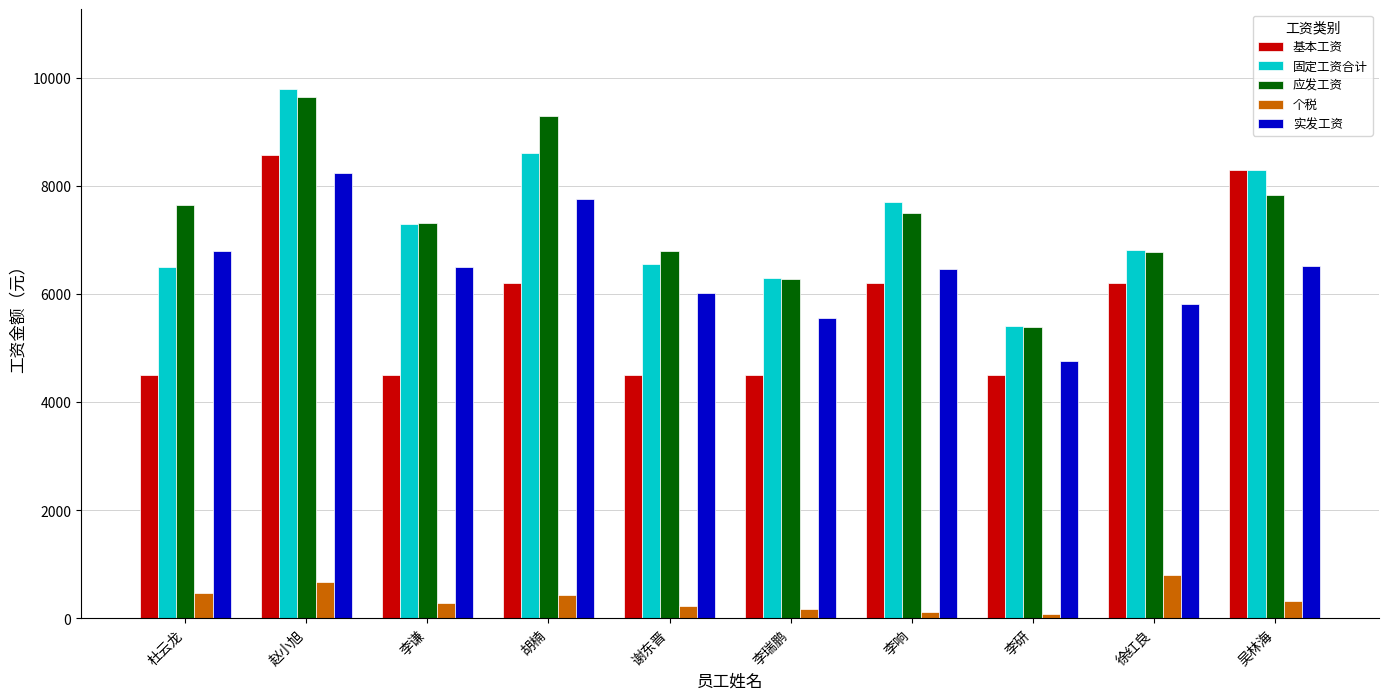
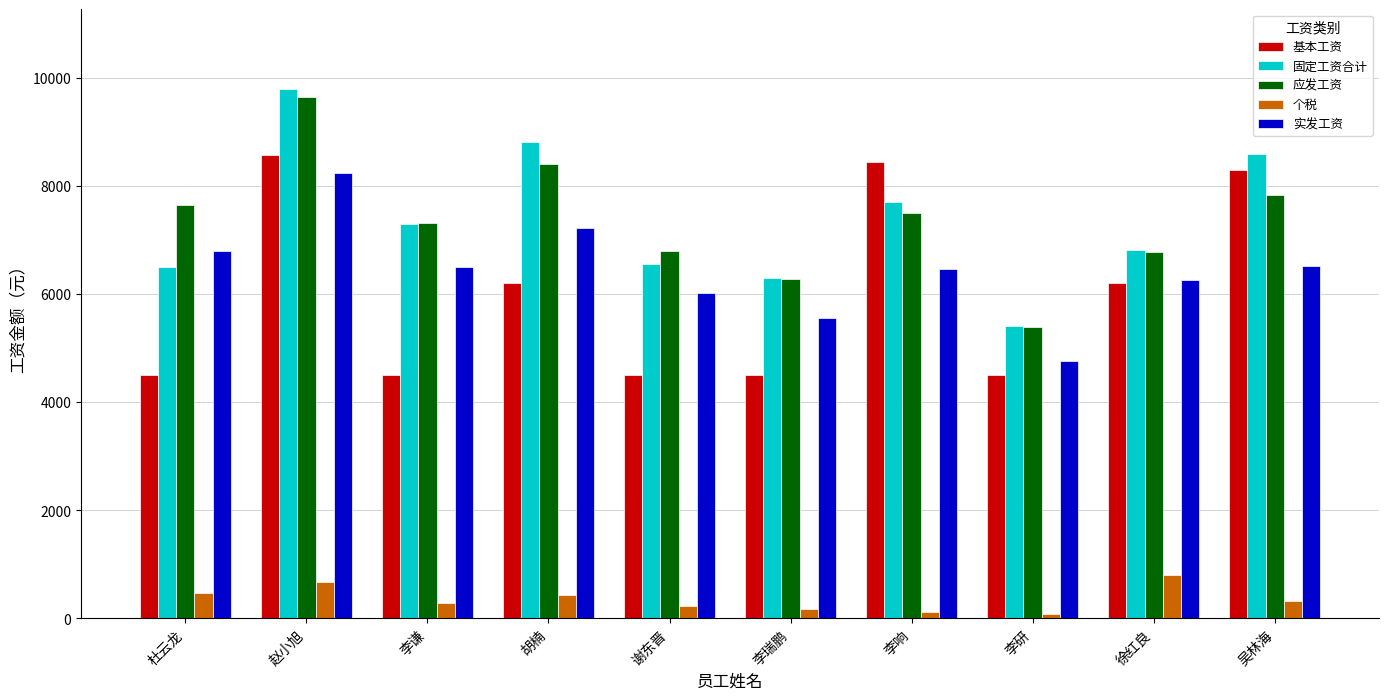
  {
    "基本工资": {
      "杜云龙": 4500,
      "赵小旭": 8600,
      "李谦": 4500,
      "胡楠": 6200,
      "谢东晋": 4500,
      "李瑞鹏": 4500,
-     "李响": 6200,
+     "李响": 8400,
      "李研": 4500,
      "徐红良": 6200,
      "吴林海": 8300
    },
    "固定工资合计": {
      "杜云龙": 6500,
      "赵小旭": 9800,
      "李谦": 7300,
-     "胡楠": 8600,
+     "胡楠": 8800,
      "谢东晋": 6600,
      "李瑞鹏": 6300,
      "李响": 7700,
      "李研": 5400,
      "徐红良": 6800,
-     "吴林海": 8300
+     "吴林海": 8600
    },
    "应发工资": {
      "杜云龙": 7700,
      "赵小旭": 9700,
      "李谦": 7300,
-     "胡楠": 9300,
+     "胡楠": 8400,
      "谢东晋": 6800,
      "李瑞鹏": 6300,
      "李响": 7500,
      "李研": 5400,
      "徐红良": 6800,
      "吴林海": 7800
    },
    "个税": {
      "杜云龙": 500,
      "赵小旭": 700,
      "李谦": 300,
      "胡楠": 400,
      "谢东晋": 200,
      "李瑞鹏": 200,
      "李响": 100,
      "李研": 100,
      "徐红良": 800,
      "吴林海": 300
    },
    "实发工资": {
      "杜云龙": 6800,
      "赵小旭": 8200,
      "李谦": 6500,
-     "胡楠": 7800,
+     "胡楠": 7200,
      "谢东晋": 6000,
      "李瑞鹏": 5600,
      "李响": 6500,
      "李研": 4800,
-     "徐红良": 5800,
+     "徐红良": 6300,
      "吴林海": 6500
    }
  }
